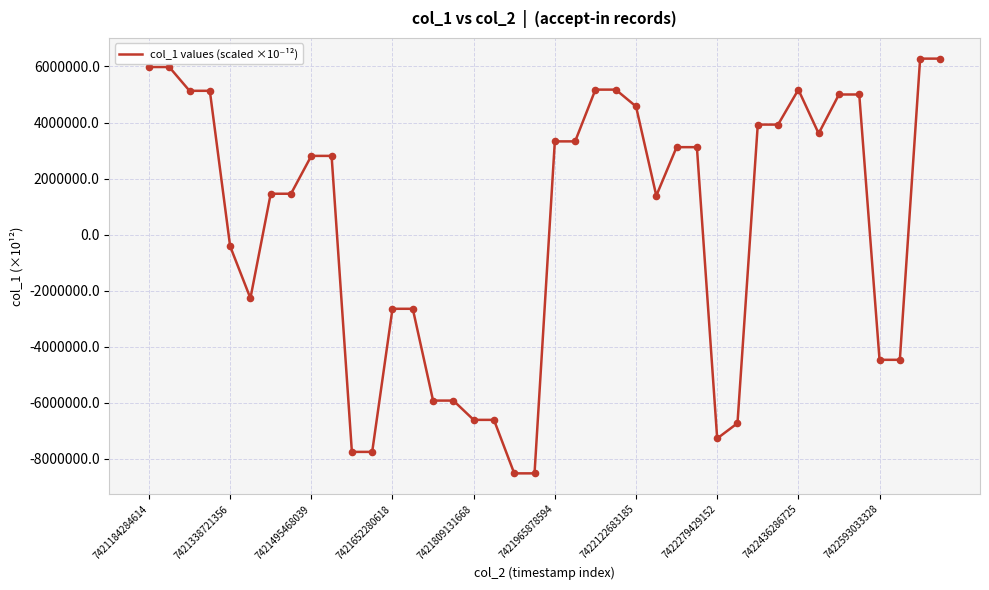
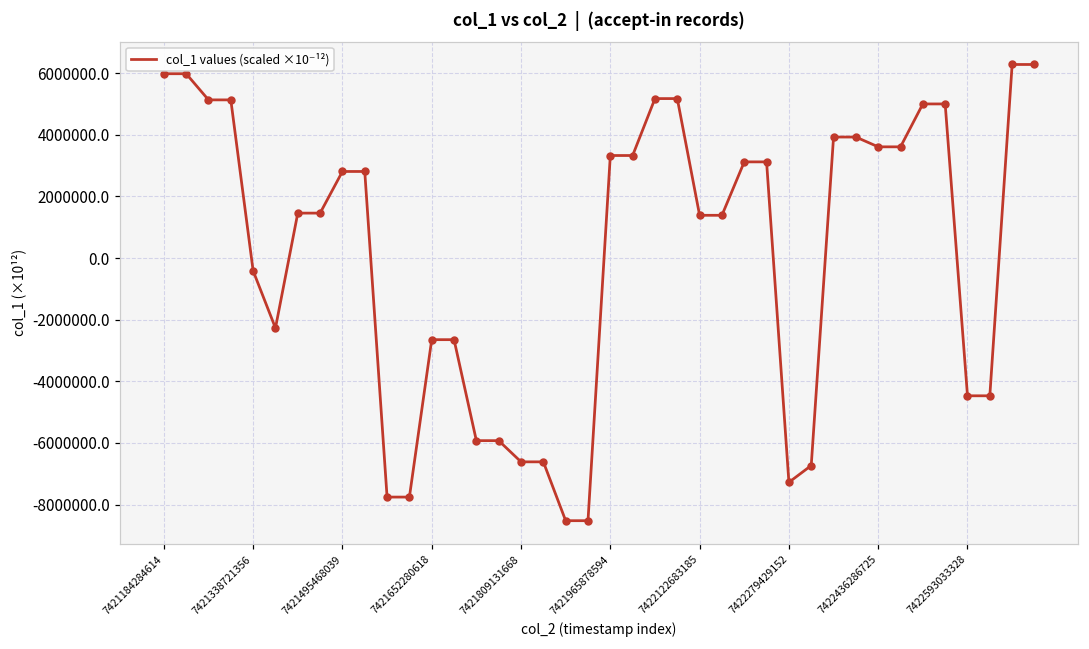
  {
    "7421184284614": 6000000,
    "7421338721356": -400000,
    "7421495468039": 2800000,
    "7421652280618": -2600000,
    "7421809131668": -6600000,
    "7421965878594": 3300000,
-   "7422122683185": 4600000,
+   "7422122683185": 1400000,
    "7422279429152": -7300000,
-   "7422436286725": 5200000,
+   "7422436286725": 3600000,
    "7422593033328": -4500000
  }
